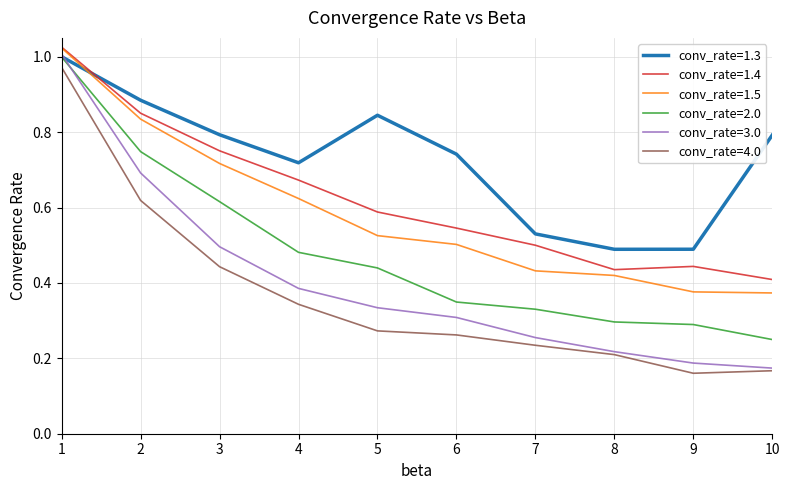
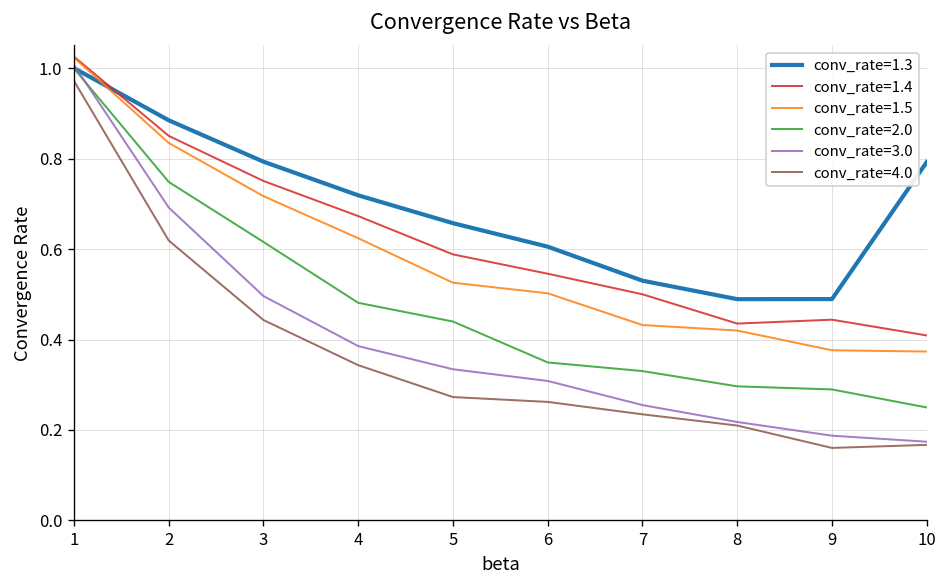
  {
    "conv_rate=1.3": {
      "2": 0.88,
      "3": 0.79,
      "4": 0.72,
-     "5": 0.84,
-     "6": 0.74,
+     "5": 0.66,
+     "6": 0.61,
      "7": 0.53,
      "8": 0.49,
      "9": 0.49,
      "10": 0.79
    },
    "conv_rate=1.4": {
      "2": 0.85,
      "3": 0.75,
      "4": 0.67,
      "5": 0.59,
      "6": 0.55,
      "7": 0.50,
      "8": 0.44,
      "9": 0.44,
      "10": 0.41
    },
    "conv_rate=1.5": {
      "2": 0.83,
      "3": 0.72,
      "4": 0.62,
      "5": 0.53,
      "6": 0.50,
      "7": 0.43,
      "8": 0.42,
      "9": 0.38,
      "10": 0.37
    },
    "conv_rate=2.0": {
      "2": 0.75,
      "3": 0.62,
      "4": 0.48,
      "5": 0.44,
      "6": 0.35,
      "7": 0.33,
      "8": 0.30,
      "9": 0.29,
      "10": 0.25
    },
    "conv_rate=3.0": {
      "2": 0.69,
      "3": 0.50,
      "4": 0.39,
      "5": 0.33,
      "6": 0.31,
      "7": 0.26,
      "8": 0.22,
      "9": 0.19,
      "10": 0.17
    },
    "conv_rate=4.0": {
      "1": 0.97,
      "2": 0.62,
      "3": 0.44,
      "4": 0.34,
      "5": 0.27,
      "6": 0.26,
      "7": 0.23,
      "8": 0.21,
      "9": 0.16,
      "10": 0.17
    }
  }
